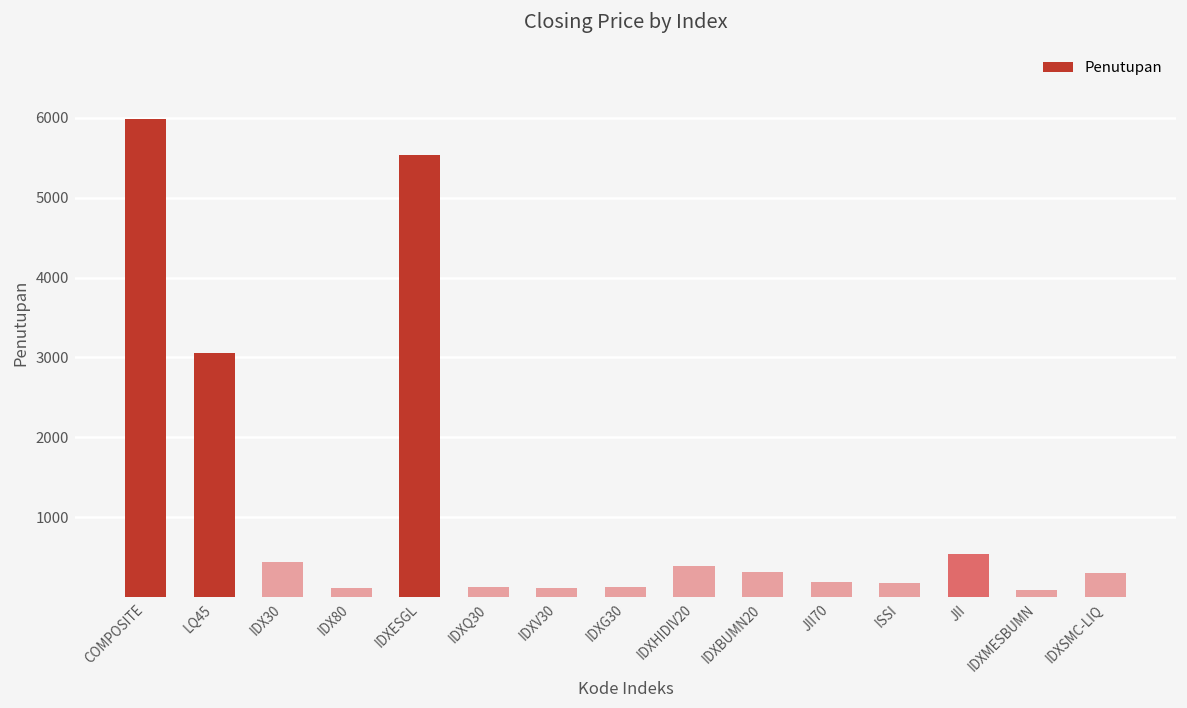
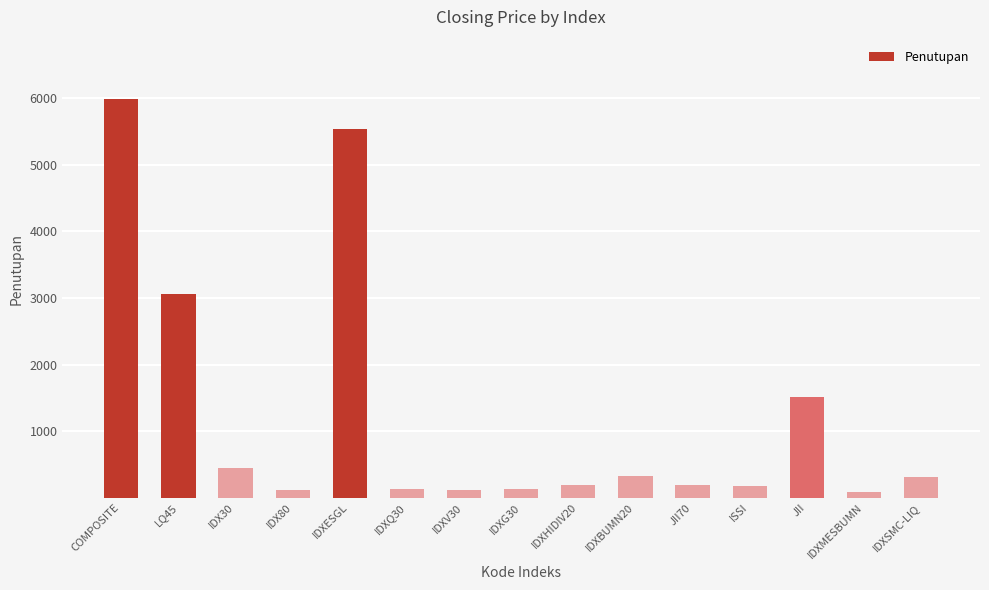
  {
    "COMPOSITE": 6000,
    "LQ45": 3100,
    "IDX30": 400,
    "IDX80": 100,
    "IDXESGL": 5500,
    "IDXQ30": 100,
    "IDXV30": 100,
    "IDXG30": 100,
-   "IDXHIDIV20": 400,
+   "IDXHIDIV20": 200,
    "IDXBUMN20": 300,
    "JII70": 200,
    "ISSI": 200,
-   "JII": 500,
+   "JII": 1500,
    "IDXMESBUMN": 100,
    "IDXSMC-LIQ": 300
  }
